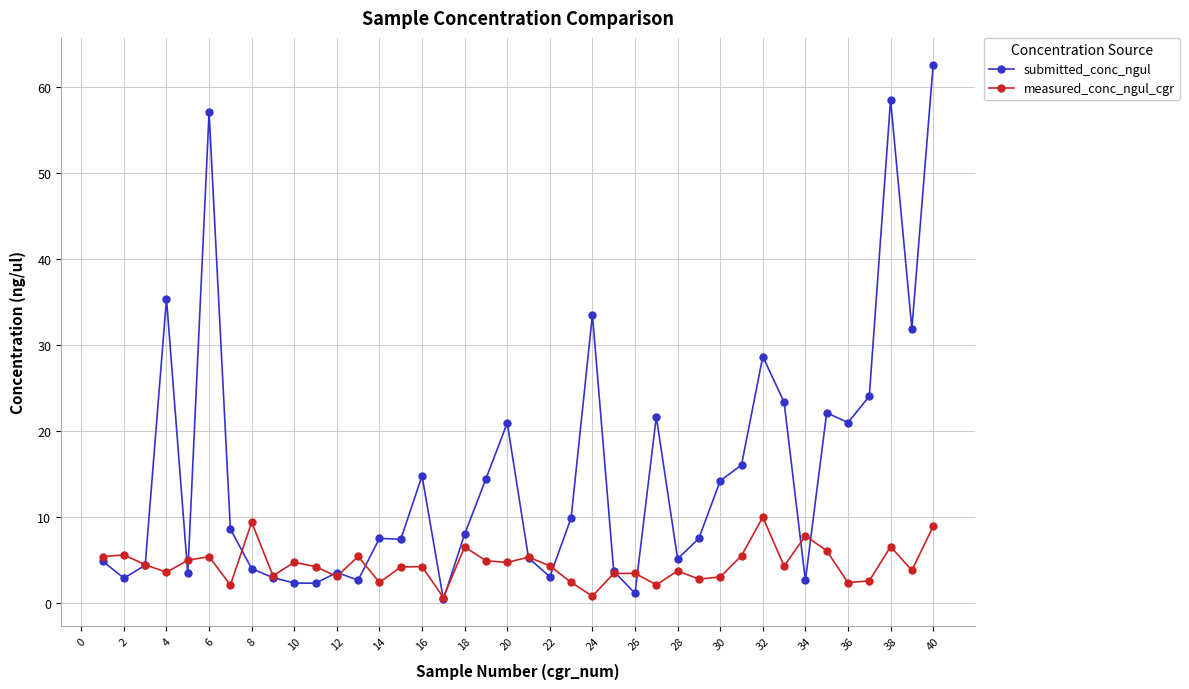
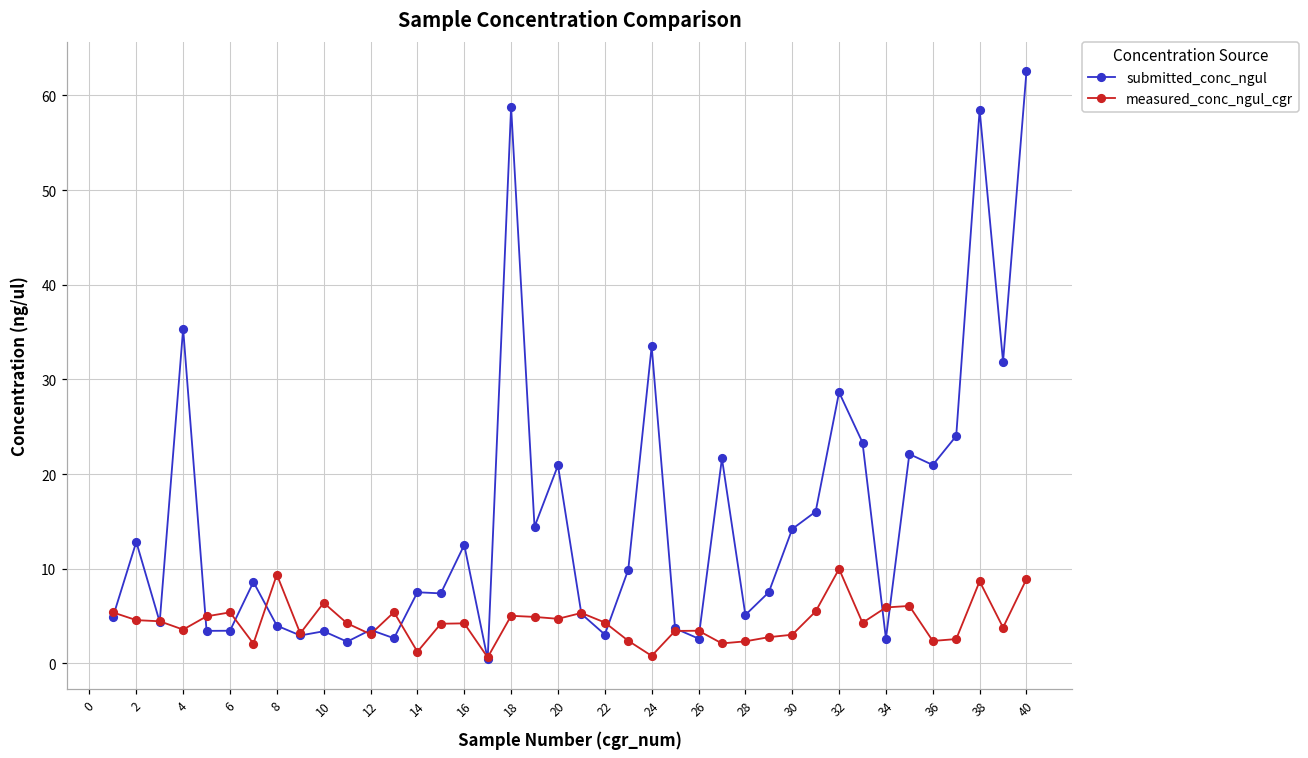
  {
    "submitted_conc_ngul": {
-     "2": 3,
+     "2": 13,
      "4": 35,
-     "6": 57,
+     "6": 3,
      "8": 4,
-     "10": 2,
+     "10": 3,
      "12": 4,
      "14": 8,
-     "16": 15,
-     "18": 8,
+     "16": 13,
+     "18": 59,
      "20": 21,
      "22": 3,
      "24": 33,
-     "26": 1,
+     "26": 3,
      "28": 5,
      "30": 14,
      "32": 29,
      "34": 3,
      "36": 21,
      "38": 58,
      "40": 63
    },
    "measured_conc_ngul_cgr": {
-     "2": 6,
+     "2": 5,
      "4": 4,
      "6": 5,
      "8": 9,
-     "10": 5,
+     "10": 6,
      "12": 3,
-     "14": 2,
+     "14": 1,
      "16": 4,
-     "18": 7,
+     "18": 5,
      "20": 5,
      "22": 4,
      "24": 1,
      "26": 3,
-     "28": 4,
+     "28": 2,
      "30": 3,
      "32": 10,
-     "34": 8,
+     "34": 6,
      "36": 2,
-     "38": 7,
+     "38": 9,
      "40": 9
    }
  }
